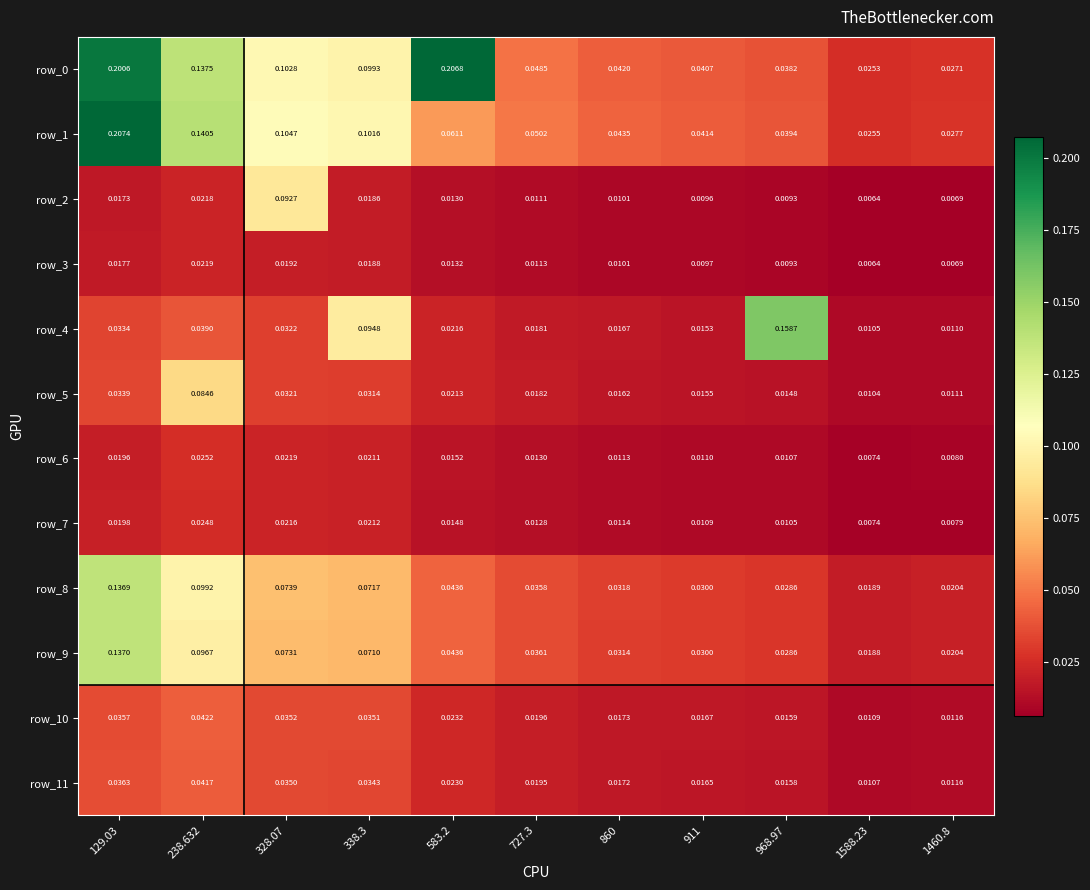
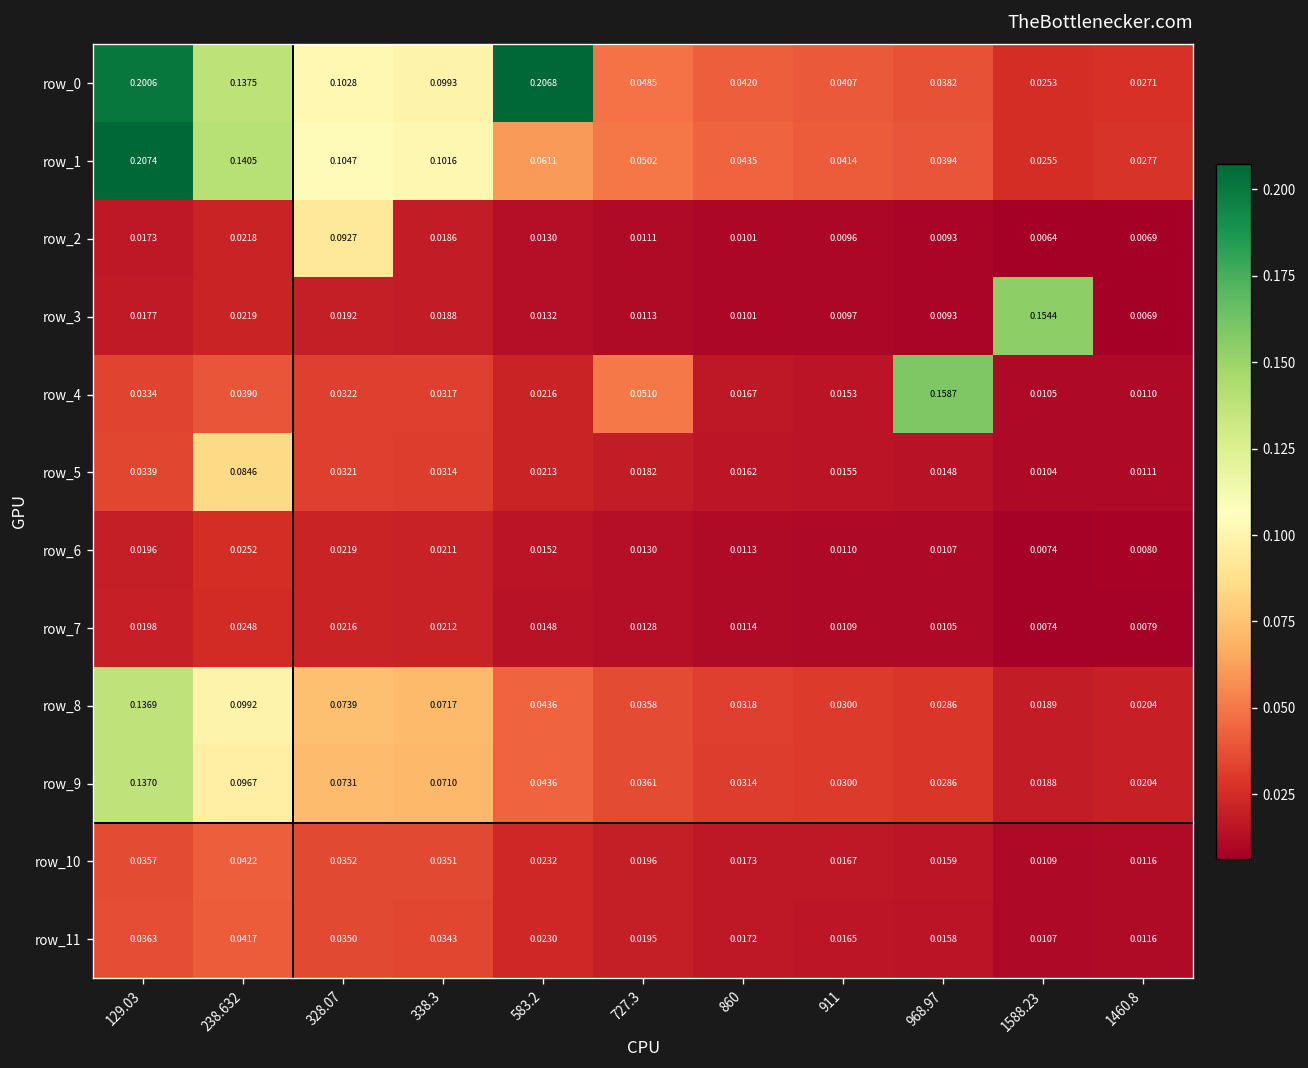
  {
    "row_0": {
      "129.03": 0.2006,
      "238.632": 0.1375,
      "328.07": 0.1028,
      "338.3": 0.0993,
      "583.2": 0.2068,
      "727.3": 0.0485,
      "860": 0.0420,
      "911": 0.0407,
      "968.97": 0.0382,
      "1588.23": 0.0253,
      "1460.8": 0.0271
    },
    "row_1": {
      "129.03": 0.2074,
      "238.632": 0.1405,
      "328.07": 0.1047,
      "338.3": 0.1016,
      "583.2": 0.0611,
      "727.3": 0.0502,
      "860": 0.0435,
      "911": 0.0414,
      "968.97": 0.0394,
      "1588.23": 0.0255,
      "1460.8": 0.0277
    },
    "row_2": {
      "129.03": 0.0173,
      "238.632": 0.0218,
      "328.07": 0.0927,
      "338.3": 0.0186,
      "583.2": 0.0130,
      "727.3": 0.0111,
      "860": 0.0101,
      "911": 0.0096,
      "968.97": 0.0093,
      "1588.23": 0.0064,
      "1460.8": 0.0069
    },
    "row_3": {
      "129.03": 0.0177,
      "238.632": 0.0219,
      "328.07": 0.0192,
      "338.3": 0.0188,
      "583.2": 0.0132,
      "727.3": 0.0113,
      "860": 0.0101,
      "911": 0.0097,
      "968.97": 0.0093,
-     "1588.23": 0.0064,
+     "1588.23": 0.1544,
      "1460.8": 0.0069
    },
    "row_4": {
      "129.03": 0.0334,
      "238.632": 0.0390,
      "328.07": 0.0322,
-     "338.3": 0.0948,
+     "338.3": 0.0317,
      "583.2": 0.0216,
-     "727.3": 0.0181,
+     "727.3": 0.0510,
      "860": 0.0167,
      "911": 0.0153,
      "968.97": 0.1587,
      "1588.23": 0.0105,
      "1460.8": 0.0110
    },
    "row_5": {
      "129.03": 0.0339,
      "238.632": 0.0846,
      "328.07": 0.0321,
      "338.3": 0.0314,
      "583.2": 0.0213,
      "727.3": 0.0182,
      "860": 0.0162,
      "911": 0.0155,
      "968.97": 0.0148,
      "1588.23": 0.0104,
      "1460.8": 0.0111
    },
    "row_6": {
      "129.03": 0.0196,
      "238.632": 0.0252,
      "328.07": 0.0219,
      "338.3": 0.0211,
      "583.2": 0.0152,
      "727.3": 0.0130,
      "860": 0.0113,
      "911": 0.0110,
      "968.97": 0.0107,
      "1588.23": 0.0074,
      "1460.8": 0.0080
    },
    "row_7": {
      "129.03": 0.0198,
      "238.632": 0.0248,
      "328.07": 0.0216,
      "338.3": 0.0212,
      "583.2": 0.0148,
      "727.3": 0.0128,
      "860": 0.0114,
      "911": 0.0109,
      "968.97": 0.0105,
      "1588.23": 0.0074,
      "1460.8": 0.0079
    },
    "row_8": {
      "129.03": 0.1369,
      "238.632": 0.0992,
      "328.07": 0.0739,
      "338.3": 0.0717,
      "583.2": 0.0436,
      "727.3": 0.0358,
      "860": 0.0318,
      "911": 0.0300,
      "968.97": 0.0286,
      "1588.23": 0.0189,
      "1460.8": 0.0204
    },
    "row_9": {
      "129.03": 0.1370,
      "238.632": 0.0967,
      "328.07": 0.0731,
      "338.3": 0.0710,
      "583.2": 0.0436,
      "727.3": 0.0361,
      "860": 0.0314,
      "911": 0.0300,
      "968.97": 0.0286,
      "1588.23": 0.0188,
      "1460.8": 0.0204
    },
    "row_10": {
      "129.03": 0.0357,
      "238.632": 0.0422,
      "328.07": 0.0352,
      "338.3": 0.0351,
      "583.2": 0.0232,
      "727.3": 0.0196,
      "860": 0.0173,
      "911": 0.0167,
      "968.97": 0.0159,
      "1588.23": 0.0109,
      "1460.8": 0.0116
    },
    "row_11": {
      "129.03": 0.0363,
      "238.632": 0.0417,
      "328.07": 0.0350,
      "338.3": 0.0343,
      "583.2": 0.0230,
      "727.3": 0.0195,
      "860": 0.0172,
      "911": 0.0165,
      "968.97": 0.0158,
      "1588.23": 0.0107,
      "1460.8": 0.0116
    }
  }
